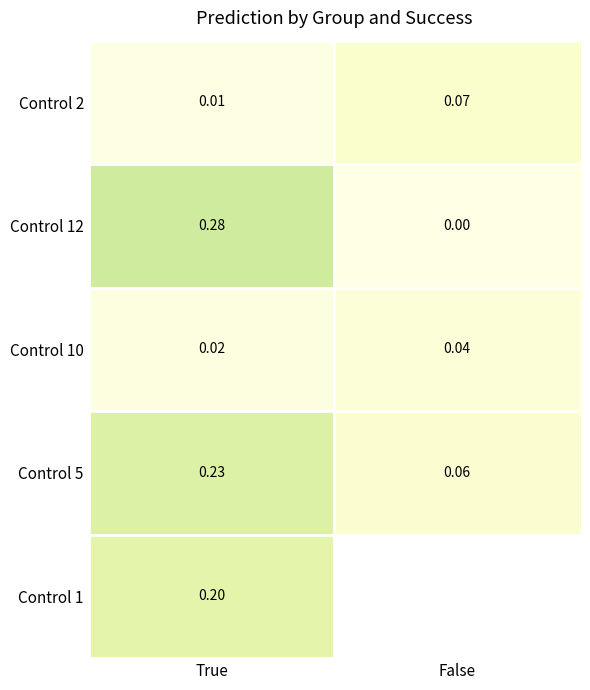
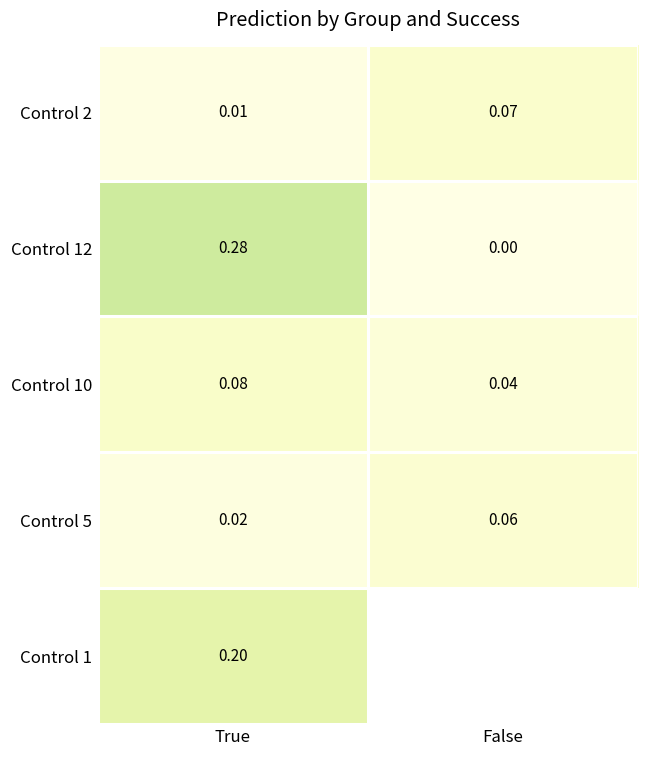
  {
    "Control 2": {
      "True": 0.01,
      "False": 0.07
    },
    "Control 12": {
      "True": 0.28,
      "False": 0.00
    },
    "Control 10": {
-     "True": 0.02,
+     "True": 0.08,
      "False": 0.04
    },
    "Control 5": {
-     "True": 0.23,
+     "True": 0.02,
      "False": 0.06
    },
    "Control 1": {
      "True": 0.20
    }
  }
